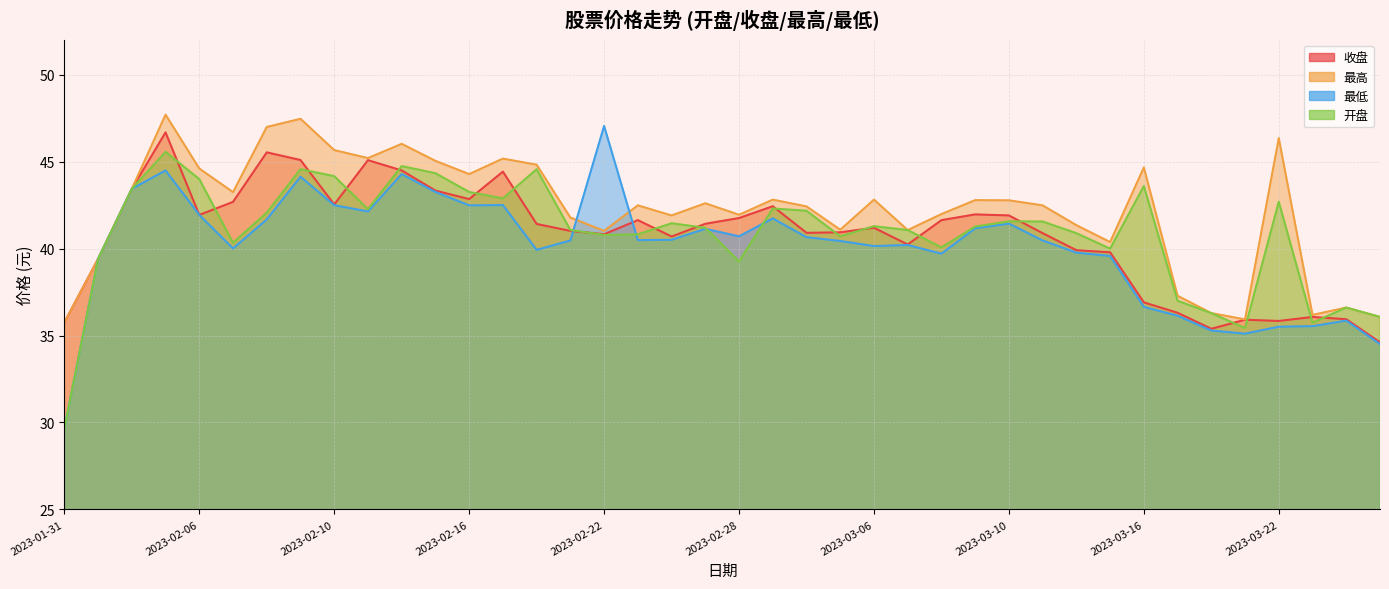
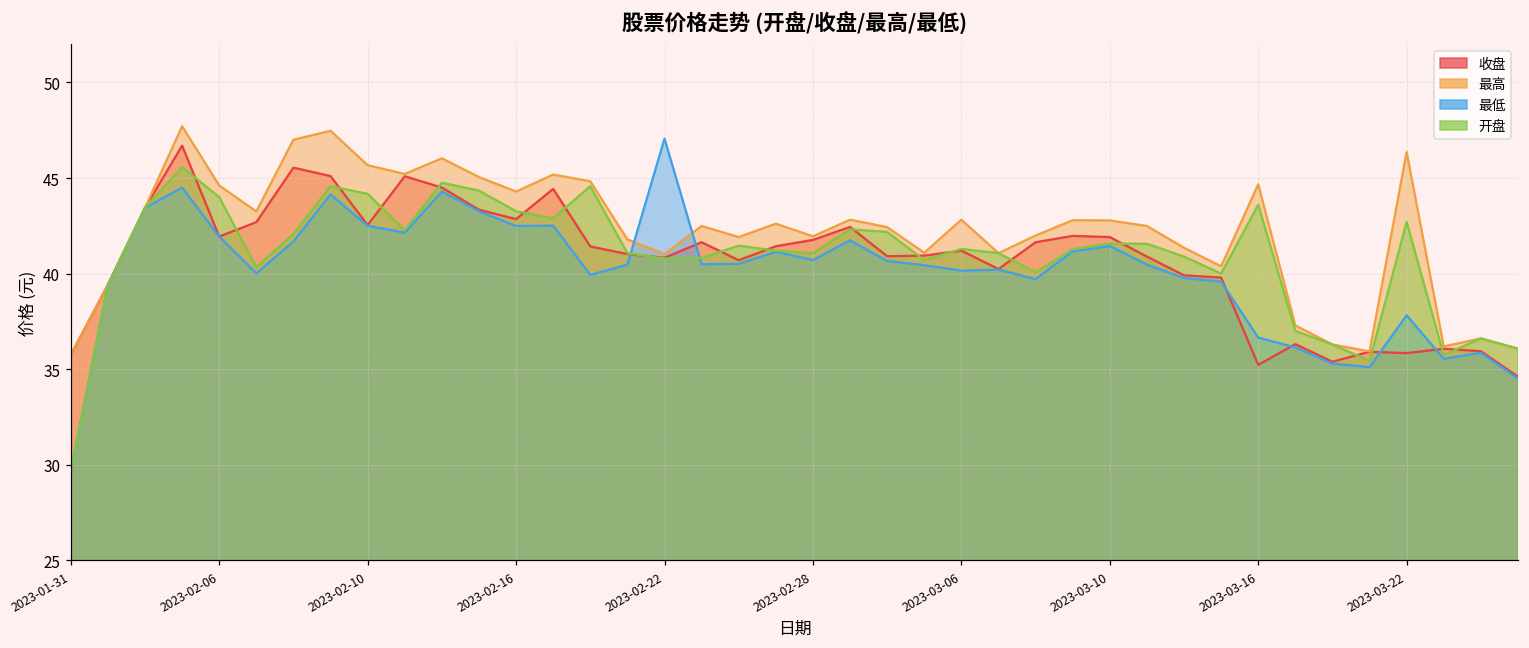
  {
    "收盘": {
      "2023-02-16": 42.9,
      "2023-02-28": 41.8,
      "2023-03-10": 41.9,
-     "2023-03-16": 36.9,
+     "2023-03-16": 35.2,
      "2023-03-22": 35.8
    },
    "最高": {
      "2023-02-06": 44.6,
      "2023-02-10": 45.7,
      "2023-02-16": 44.3,
      "2023-02-22": 41.0,
      "2023-02-28": 42.0,
      "2023-03-06": 42.8,
      "2023-03-10": 42.8,
      "2023-03-16": 44.7,
      "2023-03-22": 46.4
    },
    "最低": {
      "2023-02-16": 42.5,
      "2023-02-22": 47.1,
      "2023-02-28": 40.7,
      "2023-03-06": 40.2,
      "2023-03-16": 36.7,
-     "2023-03-22": 35.5
+     "2023-03-22": 37.8
    },
    "开盘": {
      "2023-02-06": 44.0,
      "2023-02-10": 44.2,
      "2023-02-16": 43.3,
-     "2023-02-28": 39.3,
+     "2023-02-28": 41.1,
      "2023-03-16": 43.6,
      "2023-03-22": 42.7
    }
  }
